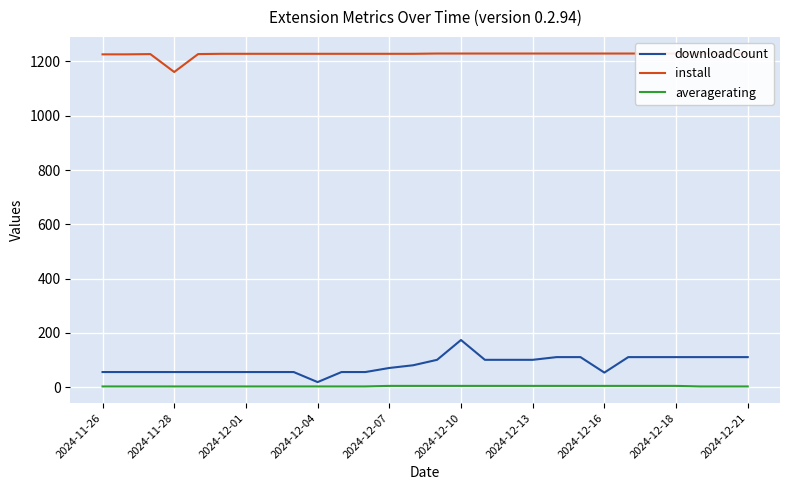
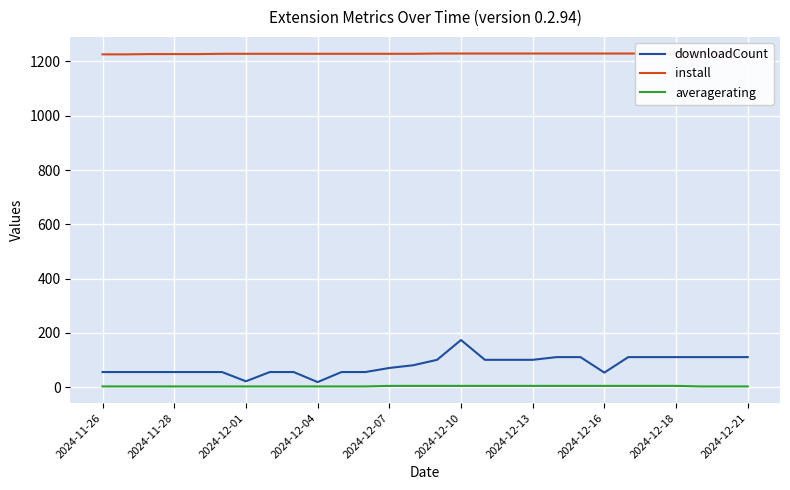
  {
    "downloadCount": {
      "2024-11-28": 60,
-     "2024-12-01": 60,
+     "2024-12-01": 20,
      "2024-12-04": 20,
      "2024-12-07": 70,
      "2024-12-10": 170,
      "2024-12-13": 100,
      "2024-12-16": 50,
      "2024-12-18": 110,
      "2024-12-21": 110
    },
    "install": {
-     "2024-11-28": 1160,
+     "2024-11-28": 1230,
      "2024-12-01": 1230,
      "2024-12-04": 1230,
      "2024-12-07": 1230,
      "2024-12-10": 1230,
      "2024-12-13": 1230,
      "2024-12-16": 1230
    },
    "averagerating": {
      "2024-11-28": 0,
      "2024-12-01": 0,
      "2024-12-04": 0,
      "2024-12-07": 10,
      "2024-12-10": 10,
      "2024-12-13": 10,
      "2024-12-16": 10,
      "2024-12-18": 10,
      "2024-12-21": 0
    }
  }
